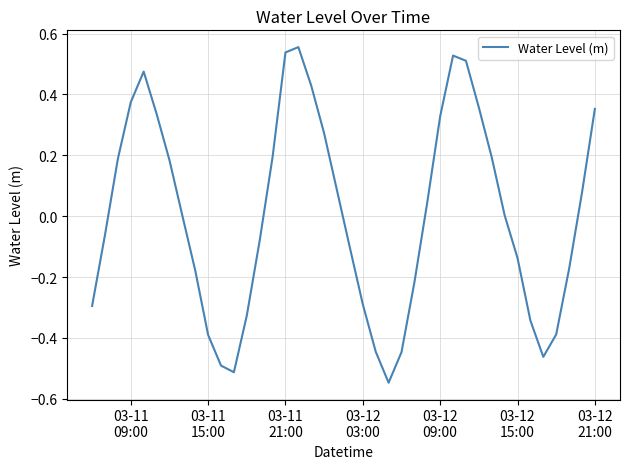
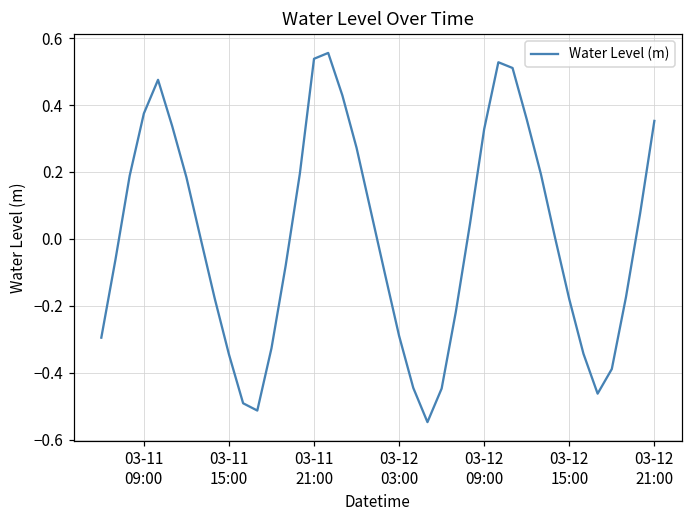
  {
    "03-11 09:00": 0.37,
-   "03-11 15:00": -0.39,
+   "03-11 15:00": -0.34,
    "03-11 21:00": 0.54,
    "03-12 03:00": -0.29,
    "03-12 09:00": 0.33,
-   "03-12 15:00": -0.14,
+   "03-12 15:00": -0.18,
    "03-12 21:00": 0.35
  }
